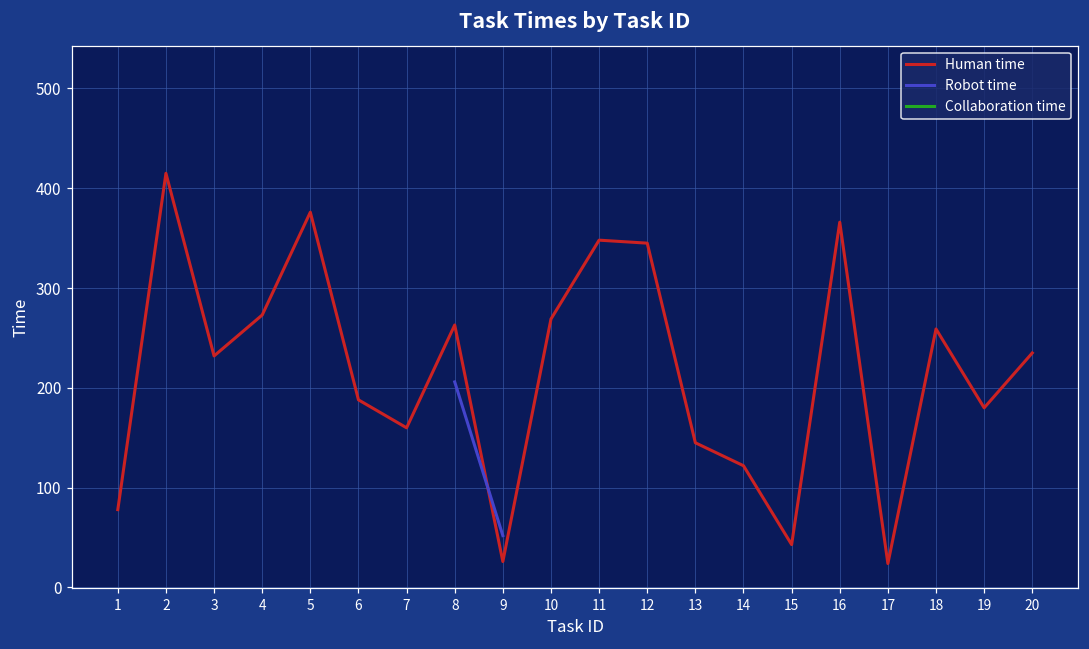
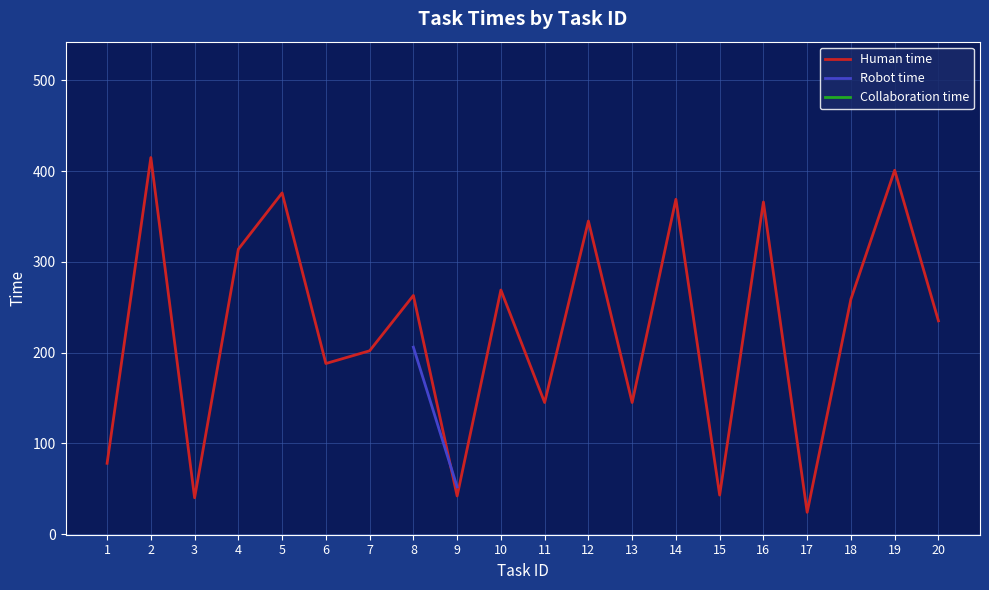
  {
    "Human time": {
      "1": 80,
      "2": 420,
-     "3": 230,
-     "4": 270,
+     "3": 40,
+     "4": 310,
      "5": 380,
      "6": 190,
-     "7": 160,
+     "7": 200,
      "8": 260,
-     "9": 30,
+     "9": 40,
      "10": 270,
-     "11": 350,
+     "11": 150,
      "12": 350,
      "13": 150,
-     "14": 120,
+     "14": 370,
      "15": 40,
      "16": 370,
      "17": 20,
      "18": 260,
-     "19": 180,
+     "19": 400,
      "20": 240
    },
    "Robot time": {
      "8": 210,
      "9": 50
    },
    "Collaboration time": {
      "4": 190,
      "14": 90
    }
  }
